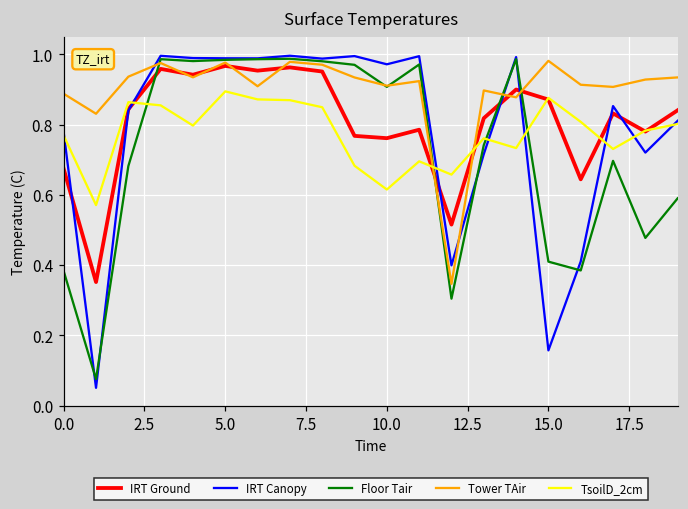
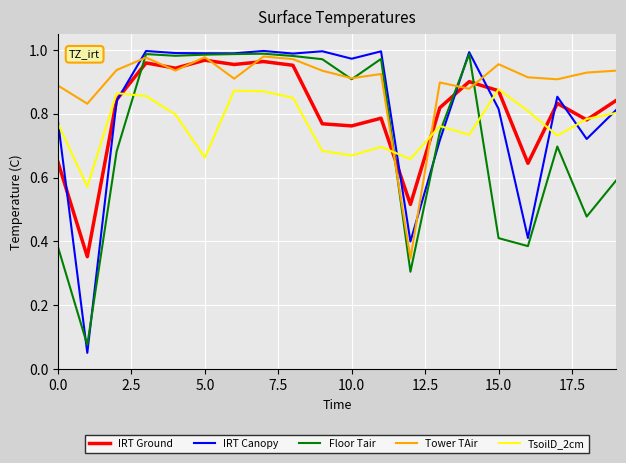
  {
    "IRT Ground": {
-     "0.0": 0.67,
+     "0.0": 0.65,
      "5.0": 0.97,
      "10.0": 0.76
    },
    "IRT Canopy": {
      "0.0": 0.78,
      "10.0": 0.97,
-     "15.0": 0.16
+     "15.0": 0.82
    },
    "Floor Tair": {
      "0.0": 0.38,
      "15.0": 0.41
    },
    "Tower TAir": {
      "0.0": 0.89,
-     "15.0": 0.98
+     "15.0": 0.95
    },
    "TsoilD_2cm": {
      "0.0": 0.77,
-     "5.0": 0.89,
-     "10.0": 0.62
+     "5.0": 0.66,
+     "10.0": 0.67
    }
  }
